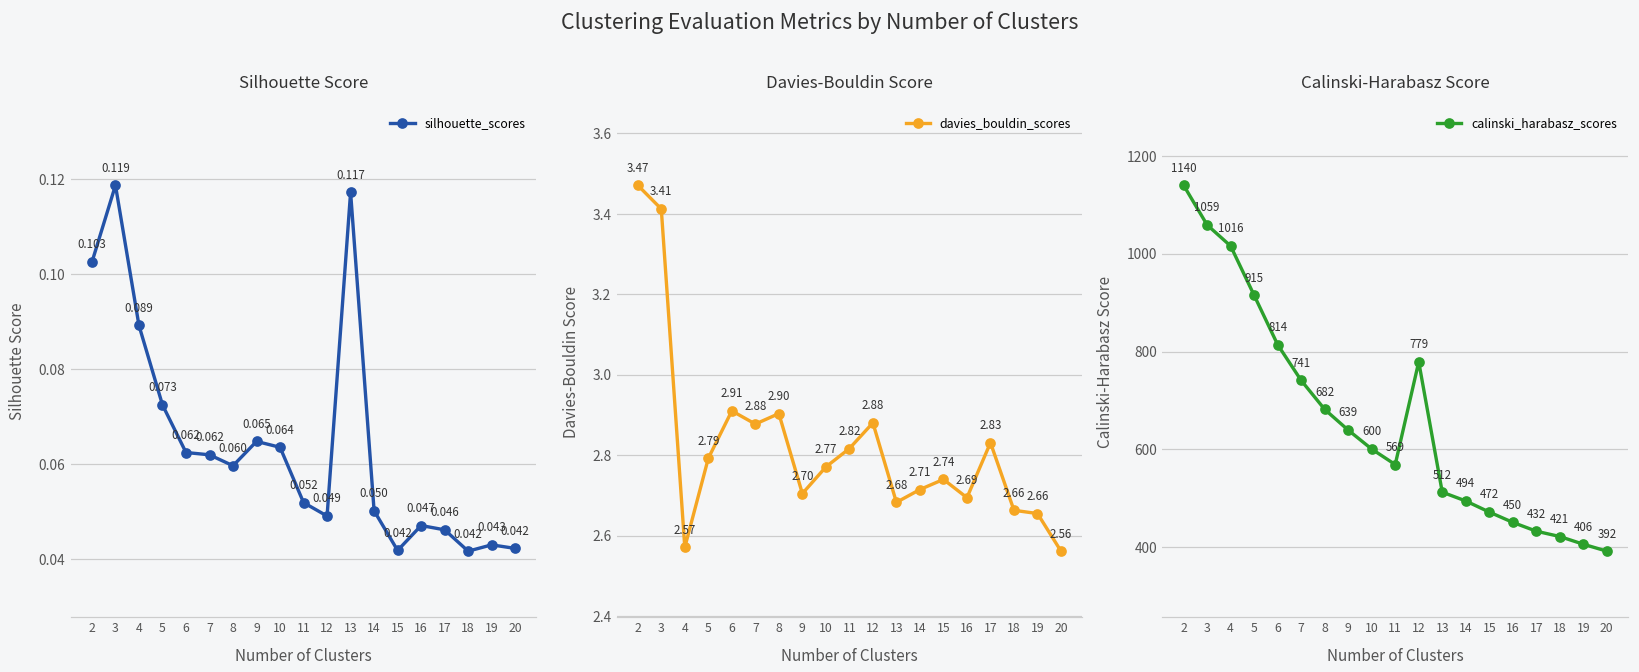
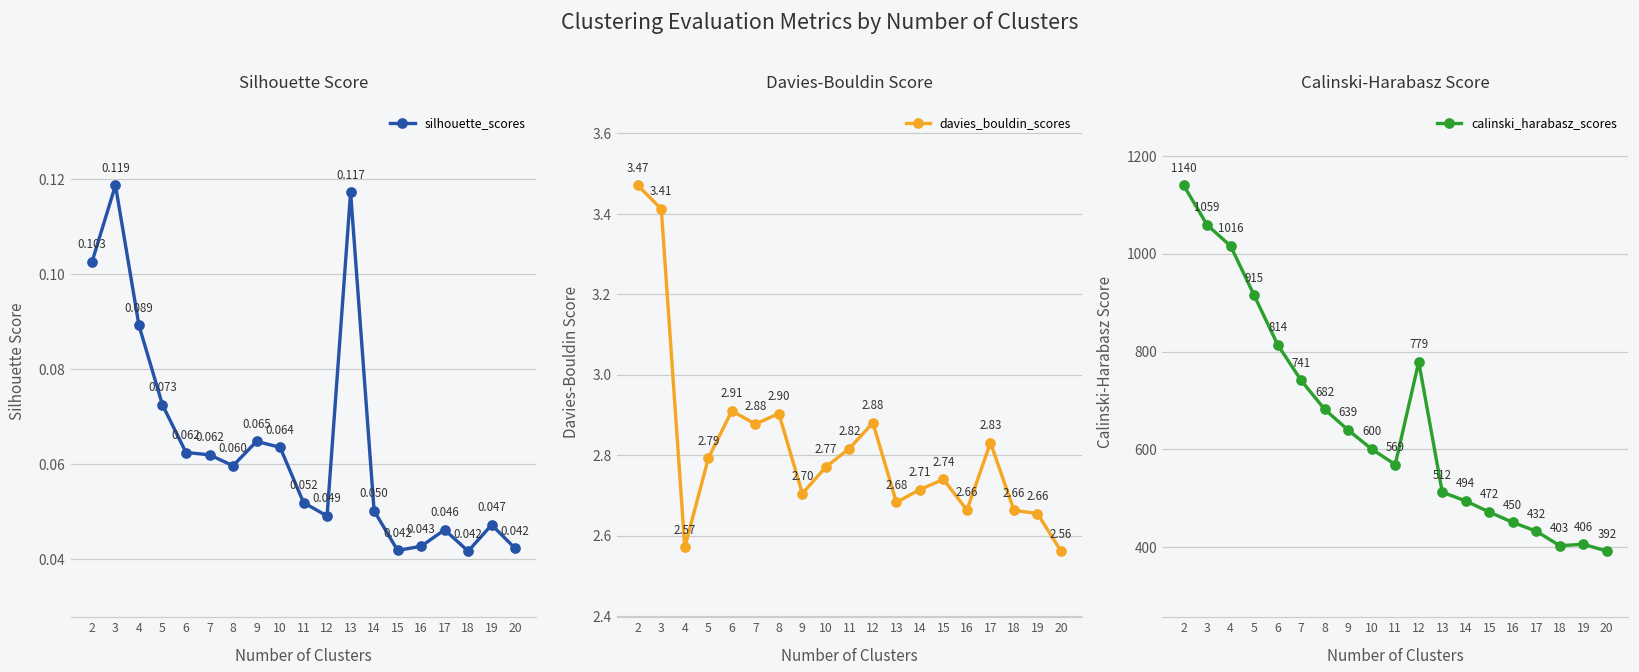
  {
    "Silhouette Score": {
      "2": 0.103,
      "3": 0.119,
      "4": 0.089,
      "5": 0.073,
      "6": 0.062,
      "7": 0.062,
      "8": 0.060,
      "9": 0.065,
      "10": 0.064,
      "11": 0.052,
      "12": 0.049,
      "13": 0.117,
      "14": 0.050,
      "15": 0.042,
-     "16": 0.047,
+     "16": 0.043,
      "17": 0.046,
      "18": 0.042,
-     "19": 0.043,
+     "19": 0.047,
      "20": 0.042
    },
    "Davies-Bouldin Score": {
      "2": 3.47,
      "3": 3.41,
      "4": 2.57,
      "5": 2.79,
      "6": 2.91,
      "7": 2.88,
      "8": 2.90,
      "9": 2.70,
      "10": 2.77,
      "11": 2.82,
      "12": 2.88,
      "13": 2.68,
      "14": 2.71,
      "15": 2.74,
-     "16": 2.69,
+     "16": 2.66,
      "17": 2.83,
      "18": 2.66,
      "19": 2.66,
      "20": 2.56
    },
    "Calinski-Harabasz Score": {
      "2": 1140,
      "3": 1059,
      "4": 1016,
      "5": 915,
      "6": 814,
      "7": 741,
      "8": 682,
      "9": 639,
      "10": 600,
      "11": 569,
      "12": 779,
      "13": 512,
      "14": 494,
      "15": 472,
      "16": 450,
      "17": 432,
-     "18": 421,
+     "18": 403,
      "19": 406,
      "20": 392
    }
  }
